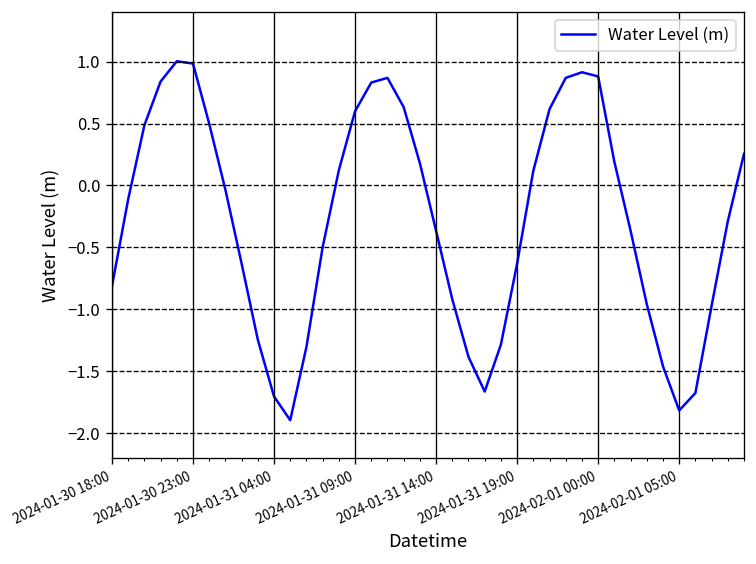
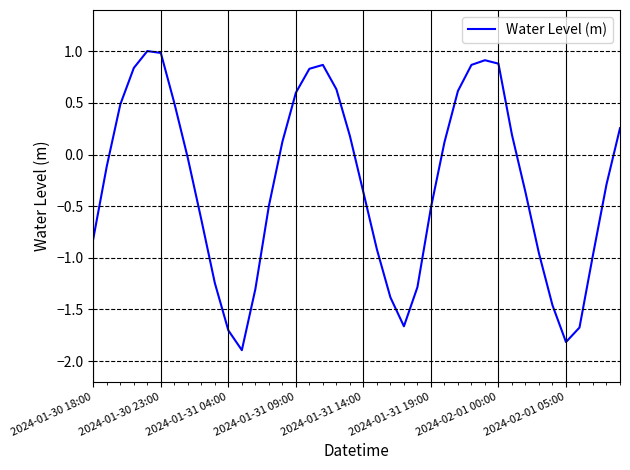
  {
    "2024-01-30 18:00": -0.81,
    "2024-01-30 23:00": 0.98,
    "2024-01-31 04:00": -1.70,
    "2024-01-31 09:00": 0.60,
    "2024-01-31 14:00": -0.37,
-   "2024-01-31 19:00": -0.63,
+   "2024-01-31 19:00": -0.51,
    "2024-02-01 00:00": 0.88,
    "2024-02-01 05:00": -1.82
  }
